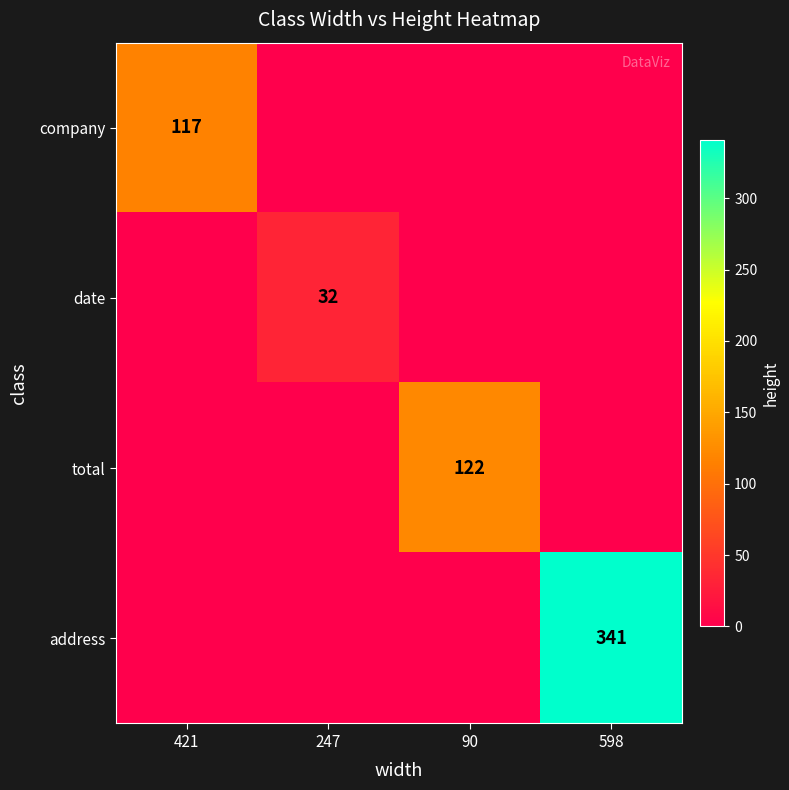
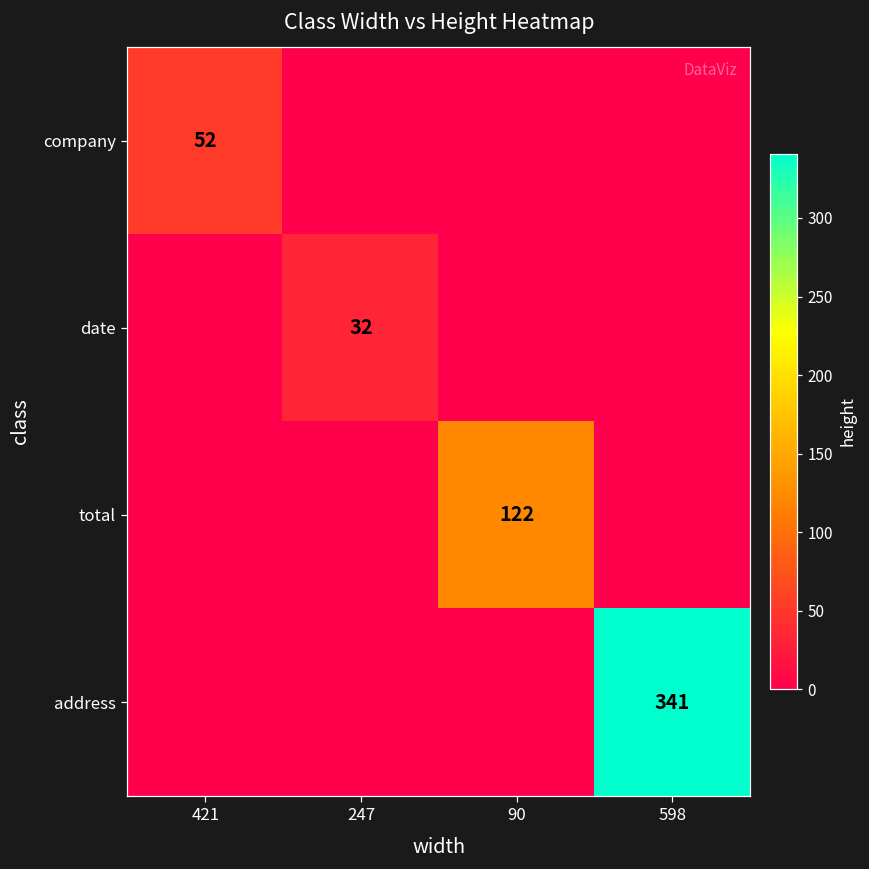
  {
    "company": {
-     "421": 117
+     "421": 52
    },
    "date": {
      "247": 32
    },
    "total": {
      "90": 122
    },
    "address": {
      "598": 341
    }
  }
